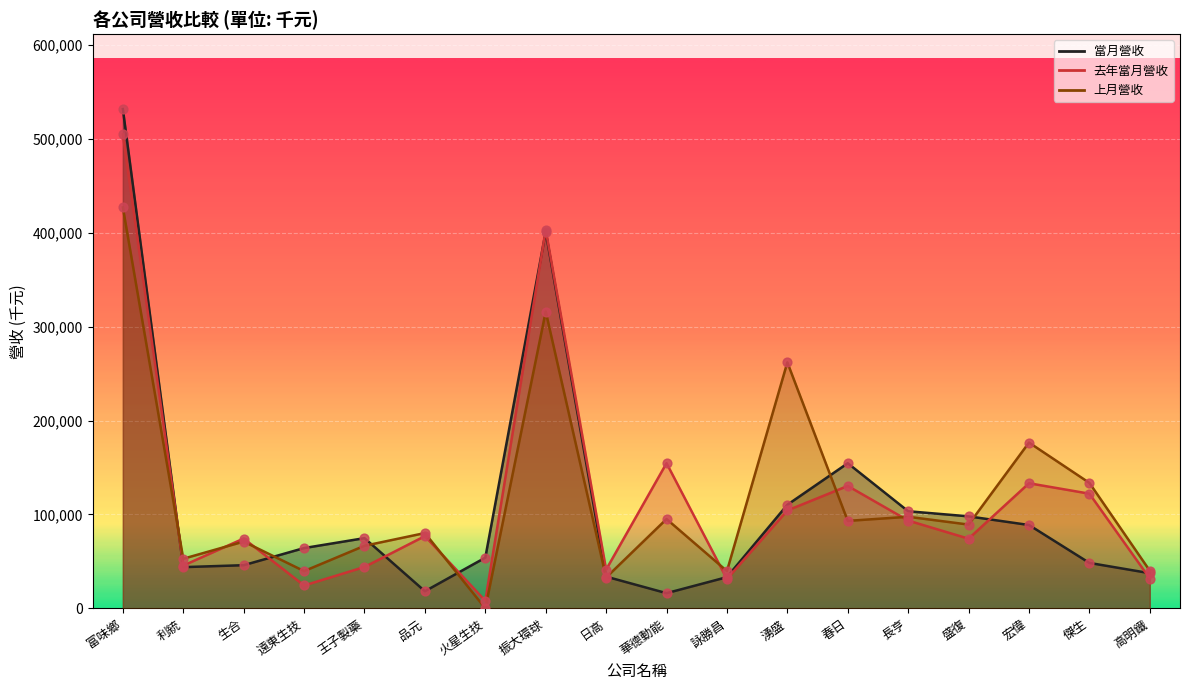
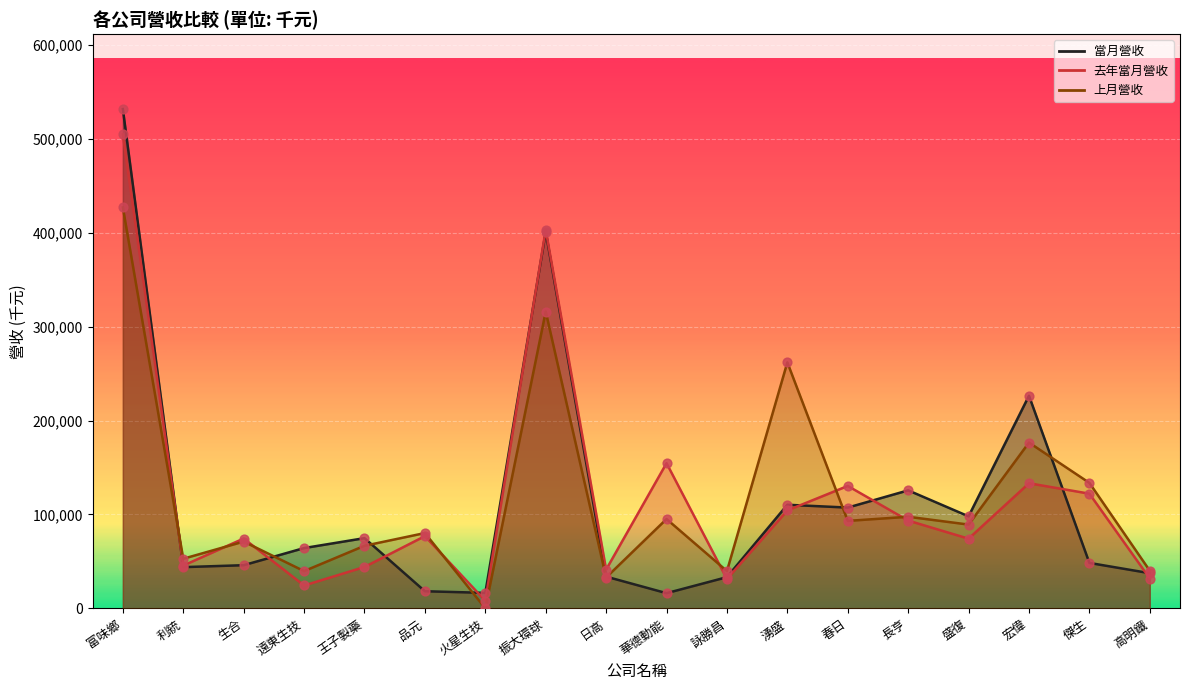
  {
    "當月營收": {
      "富味鄉": "530,000",
      "生合": "50,000",
      "遠東生技": "60,000",
      "王子製藥": "70,000",
      "品元": "20,000",
-     "火星生技": "50,000",
+     "火星生技": "20,000",
      "華德動能": "20,000",
      "湧盛": "110,000",
-     "春日": "150,000",
-     "長亨": "100,000",
+     "春日": "110,000",
+     "長亨": "130,000",
      "盛復": "100,000",
-     "宏偉": "90,000",
+     "宏偉": "230,000",
      "傑生": "50,000"
    }
  }
